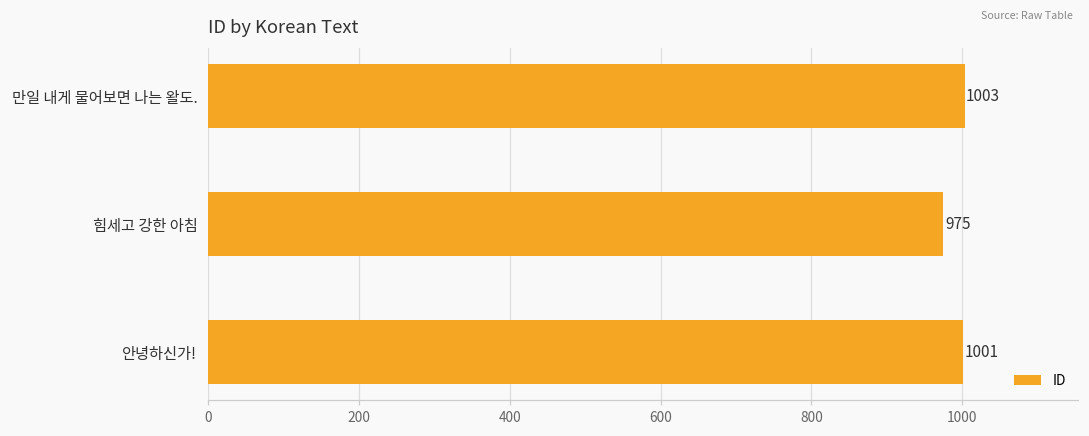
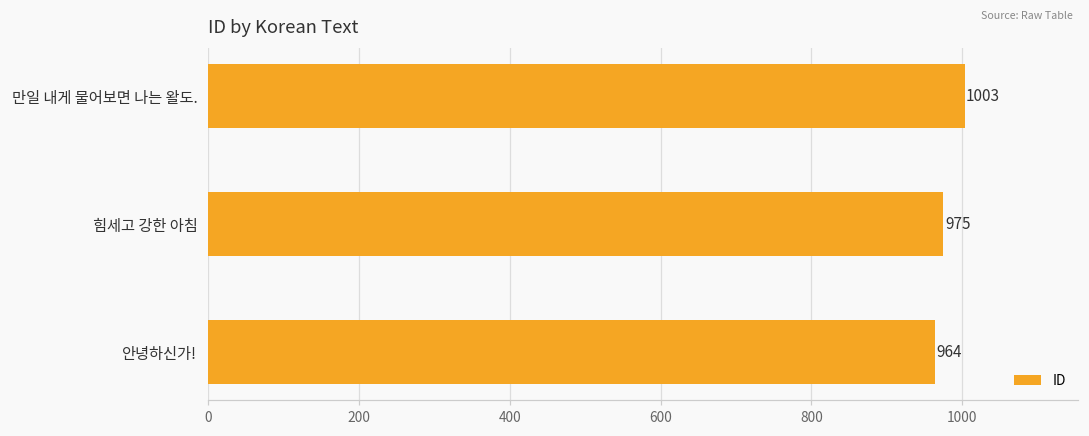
  {
    "만일 내게 물어보면 나는 왈도.": 1003,
    "힘세고 강한 아침": 975,
-   "안녕하신가!": 1001
+   "안녕하신가!": 964
  }
